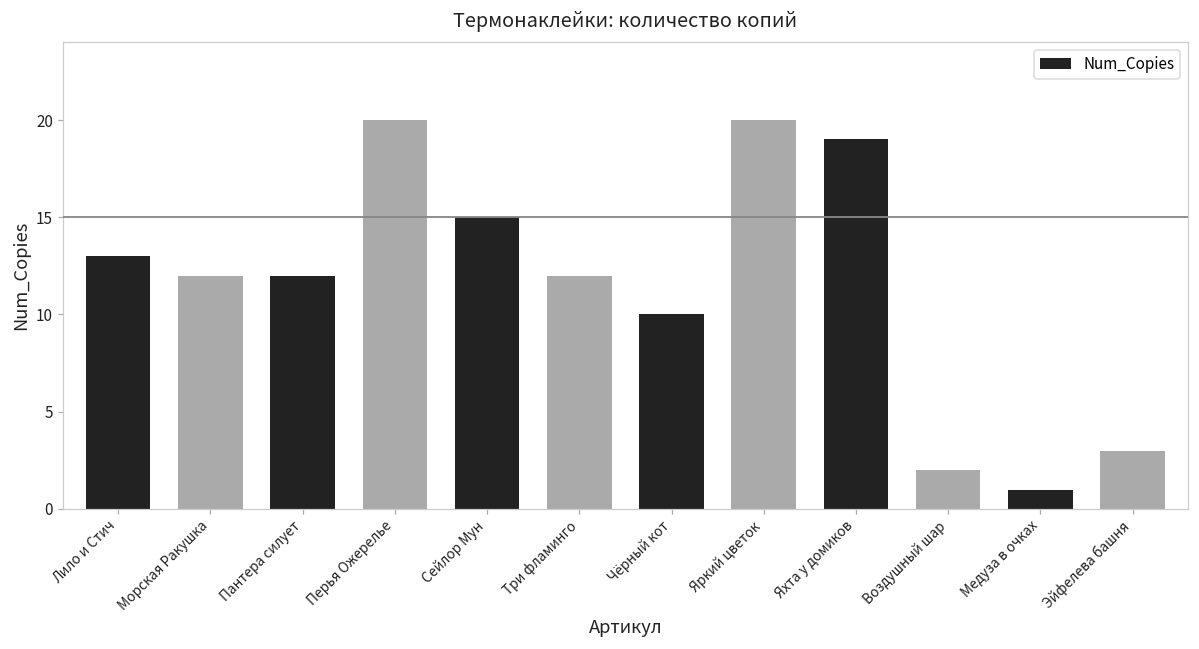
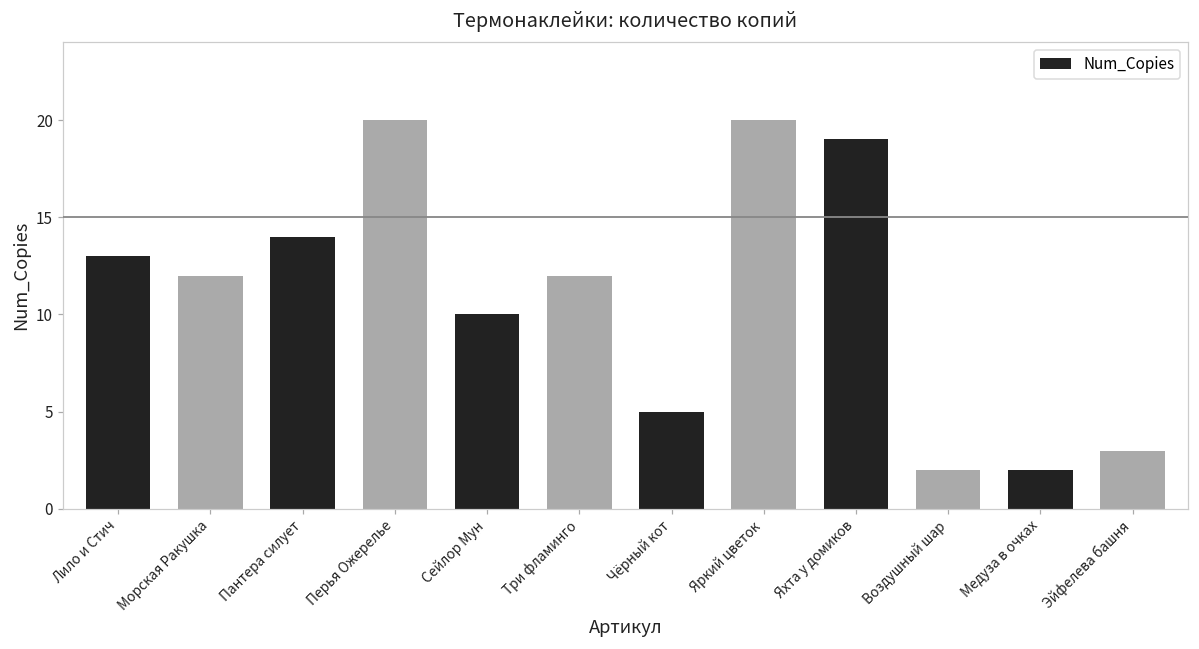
  {
    "Лило и Стич": 13,
    "Морская Ракушка": 12,
-   "Пантера силует": 12,
+   "Пантера силует": 14,
    "Перья Ожерелье": 20,
-   "Сейлор Мун": 15,
+   "Сейлор Мун": 10,
    "Три фламинго": 12,
-   "Чёрный кот": 10,
+   "Чёрный кот": 5,
    "Яркий цветок": 20,
    "Яхта у домиков": 19,
    "Воздушный шар": 2,
-   "Медуза в очках": 1,
+   "Медуза в очках": 2,
    "Эйфелева башня": 3
  }
